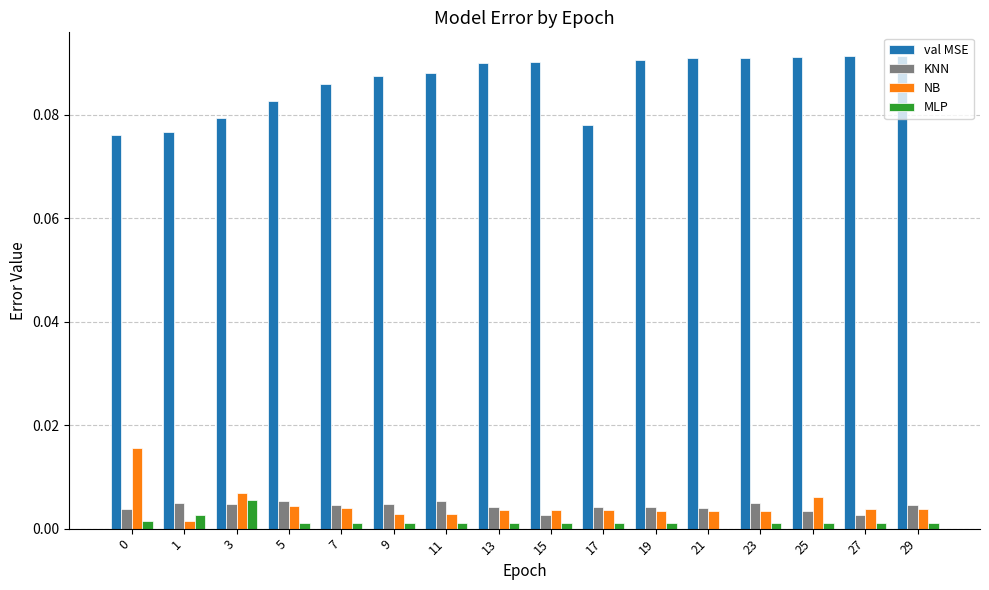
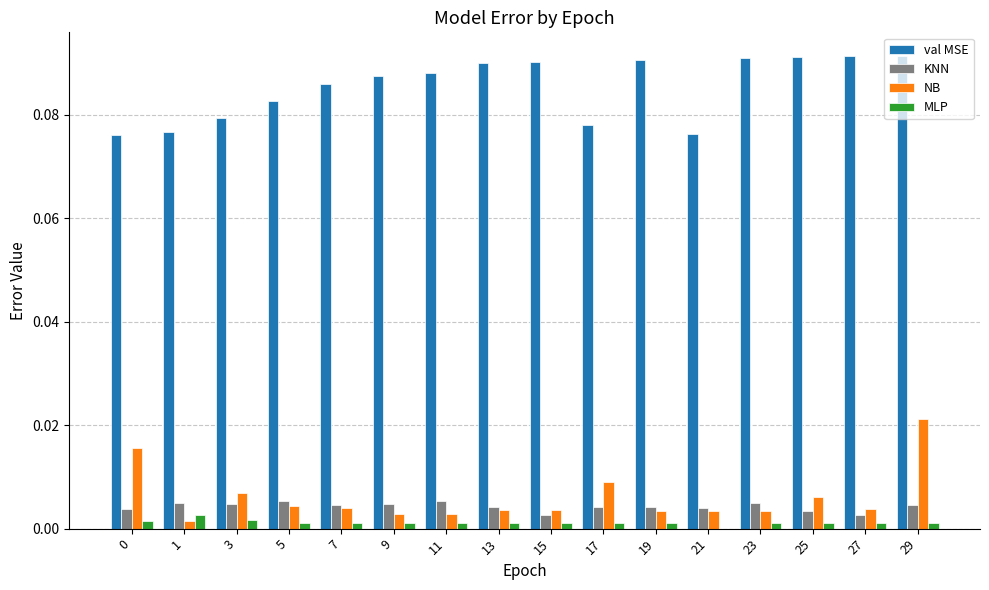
  {
    "val MSE": {
      "0": 0.076,
      "1": 0.077,
      "3": 0.079,
      "5": 0.083,
      "7": 0.086,
      "9": 0.087,
      "11": 0.088,
      "13": 0.090,
      "15": 0.090,
      "17": 0.078,
      "19": 0.091,
-     "21": 0.091,
+     "21": 0.076,
      "23": 0.091,
      "25": 0.091,
      "27": 0.091
    },
    "KNN": {
      "0": 0.004,
      "1": 0.005,
      "3": 0.005,
      "5": 0.005,
      "7": 0.005,
      "9": 0.005,
      "11": 0.005,
      "13": 0.004,
      "15": 0.003,
      "17": 0.004,
      "19": 0.004,
      "21": 0.004,
      "23": 0.005,
      "25": 0.003,
      "27": 0.003,
      "29": 0.005
    },
    "NB": {
      "0": 0.016,
      "1": 0.002,
      "3": 0.007,
      "5": 0.004,
      "7": 0.004,
      "9": 0.003,
      "11": 0.003,
      "13": 0.004,
      "15": 0.004,
-     "17": 0.004,
+     "17": 0.009,
      "19": 0.003,
      "21": 0.003,
      "23": 0.003,
      "25": 0.006,
      "27": 0.004,
-     "29": 0.004
+     "29": 0.021
    },
    "MLP": {
      "0": 0.001,
      "1": 0.003,
-     "3": 0.006,
+     "3": 0.002,
      "5": 0.001,
      "7": 0.001,
      "9": 0.001,
      "11": 0.001,
      "13": 0.001,
      "15": 0.001,
      "17": 0.001,
      "19": 0.001,
      "21": 0.000,
      "23": 0.001,
      "25": 0.001,
      "27": 0.001,
      "29": 0.001
    }
  }
